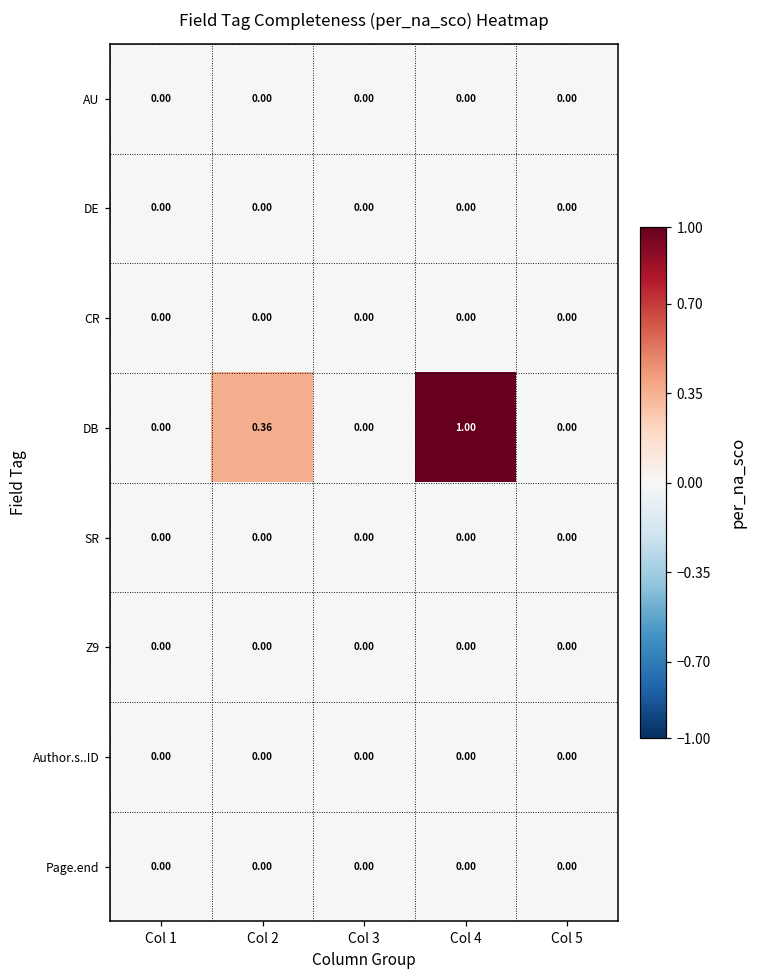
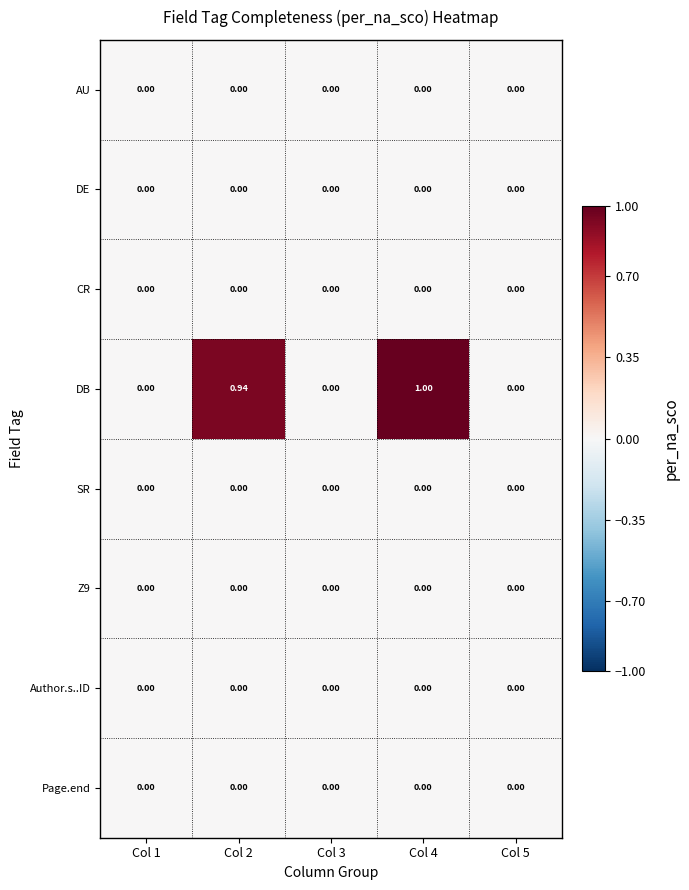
  {
    "AU": {
      "Col 1": 0.00,
      "Col 2": 0.00,
      "Col 3": 0.00,
      "Col 4": 0.00,
      "Col 5": 0.00
    },
    "DE": {
      "Col 1": 0.00,
      "Col 2": 0.00,
      "Col 3": 0.00,
      "Col 4": 0.00,
      "Col 5": 0.00
    },
    "CR": {
      "Col 1": 0.00,
      "Col 2": 0.00,
      "Col 3": 0.00,
      "Col 4": 0.00,
      "Col 5": 0.00
    },
    "DB": {
      "Col 1": 0.00,
-     "Col 2": 0.36,
+     "Col 2": 0.94,
      "Col 3": 0.00,
      "Col 4": 1.00,
      "Col 5": 0.00
    },
    "SR": {
      "Col 1": 0.00,
      "Col 2": 0.00,
      "Col 3": 0.00,
      "Col 4": 0.00,
      "Col 5": 0.00
    },
    "Z9": {
      "Col 1": 0.00,
      "Col 2": 0.00,
      "Col 3": 0.00,
      "Col 4": 0.00,
      "Col 5": 0.00
    },
    "Author.s..ID": {
      "Col 1": 0.00,
      "Col 2": 0.00,
      "Col 3": 0.00,
      "Col 4": 0.00,
      "Col 5": 0.00
    },
    "Page.end": {
      "Col 1": 0.00,
      "Col 2": 0.00,
      "Col 3": 0.00,
      "Col 4": 0.00,
      "Col 5": 0.00
    }
  }
